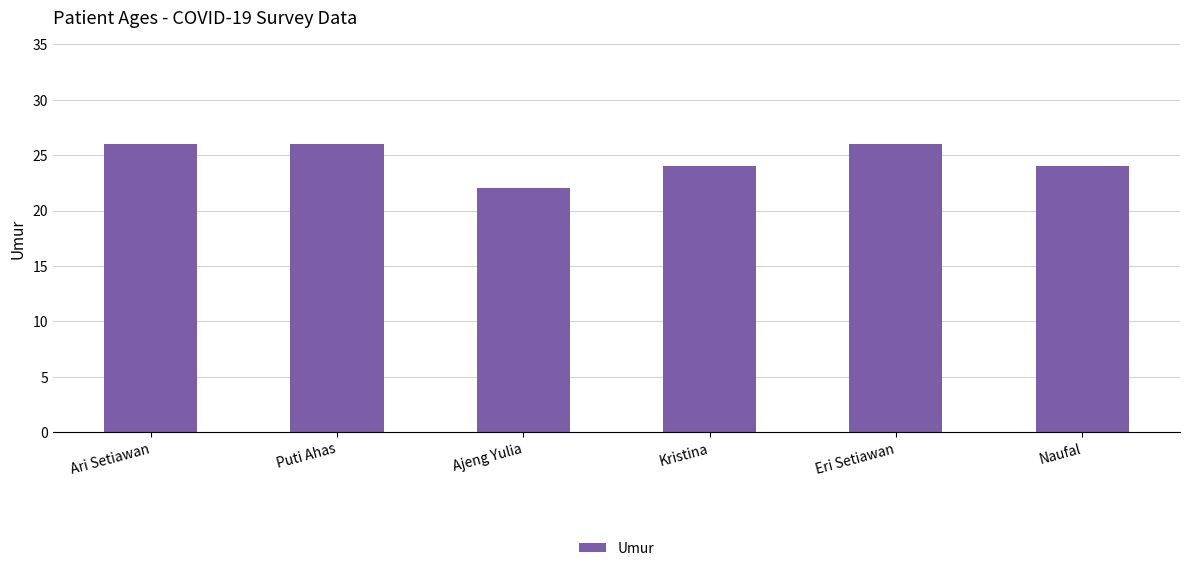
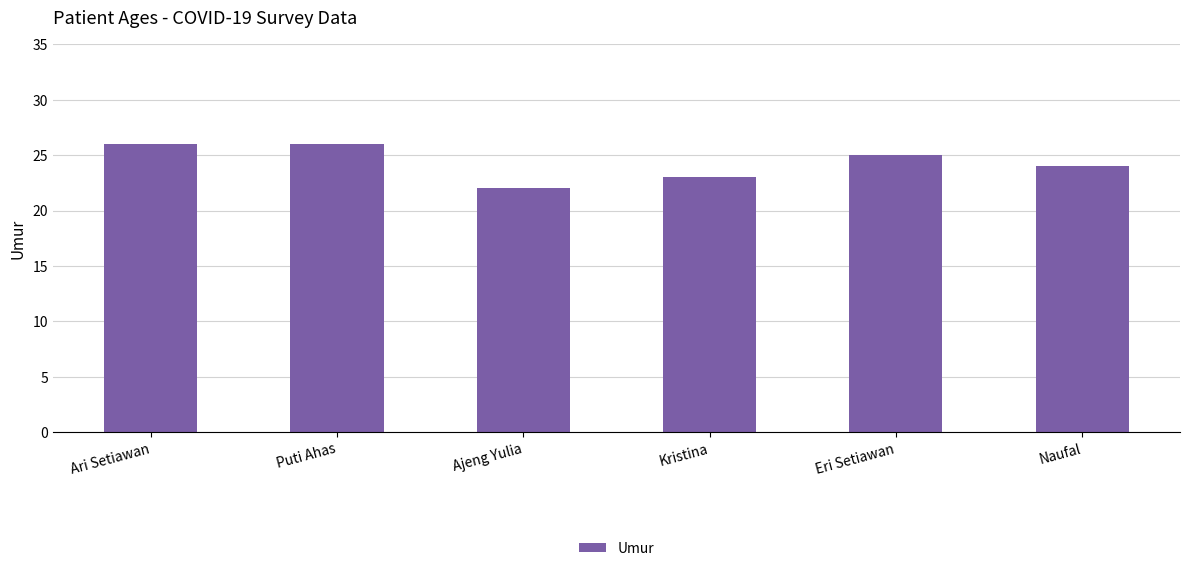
  {
    "Ari Setiawan": 26,
    "Puti Ahas": 26,
    "Ajeng Yulia": 22,
-   "Kristina": 24,
-   "Eri Setiawan": 26,
+   "Kristina": 23,
+   "Eri Setiawan": 25,
    "Naufal": 24
  }
